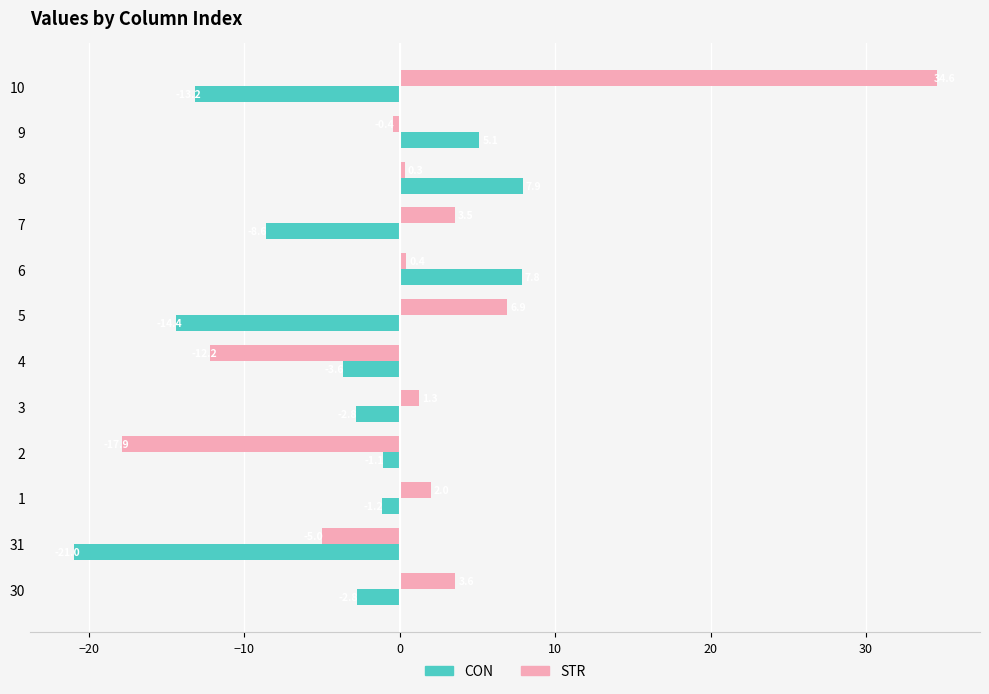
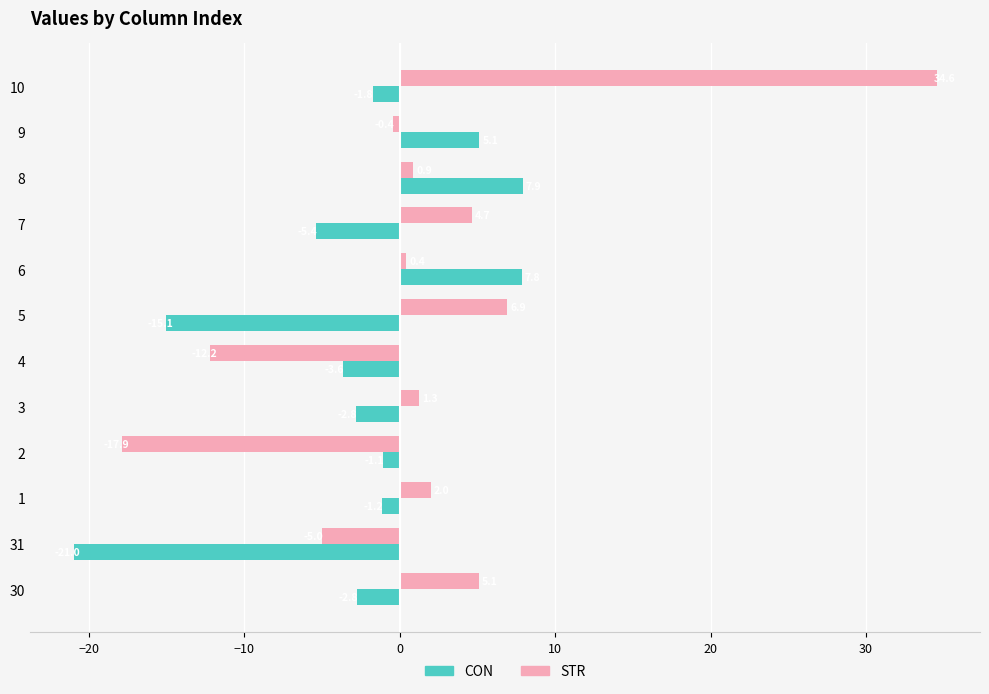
  {
    "CON": {
-     "10": -13.2,
+     "10": -1.8,
      "9": 5.1,
      "8": 7.9,
-     "7": -8.6,
+     "7": -5.4,
      "6": 7.8,
-     "5": -14.4,
+     "5": -15.1,
      "4": -3.6,
      "3": -2.8,
      "2": -1.1,
      "1": -1.2,
      "31": -21.0,
      "30": -2.8
    },
    "STR": {
      "10": 34.6,
      "9": -0.4,
-     "8": 0.3,
-     "7": 3.5,
+     "8": 0.9,
+     "7": 4.7,
      "6": 0.4,
      "5": 6.9,
      "4": -12.2,
      "3": 1.3,
      "2": -17.9,
      "1": 2.0,
      "31": -5.0,
-     "30": 3.6
+     "30": 5.1
    }
  }
